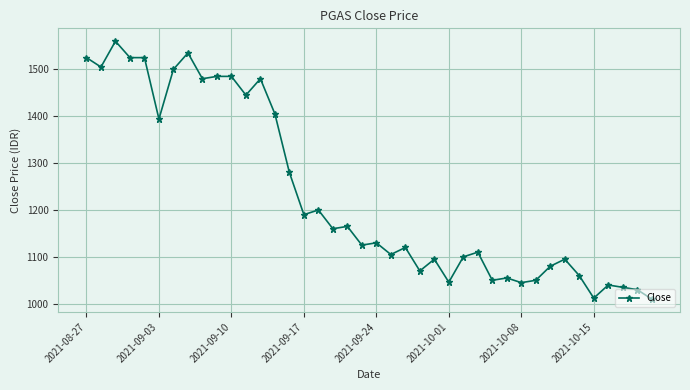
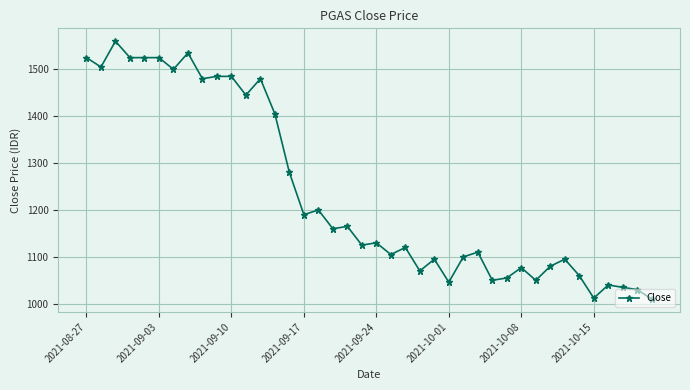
  {
    "2021-08-27": 1530,
-   "2021-09-03": 1390,
+   "2021-09-03": 1530,
    "2021-09-10": 1490,
    "2021-09-17": 1190,
    "2021-09-24": 1130,
    "2021-10-01": 1050,
-   "2021-10-08": 1050,
+   "2021-10-08": 1080,
    "2021-10-15": 1010
  }
